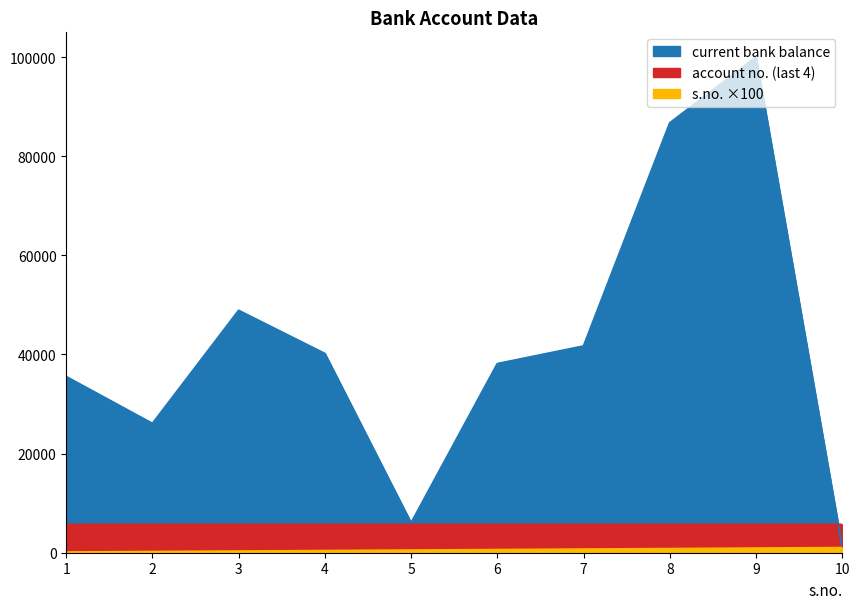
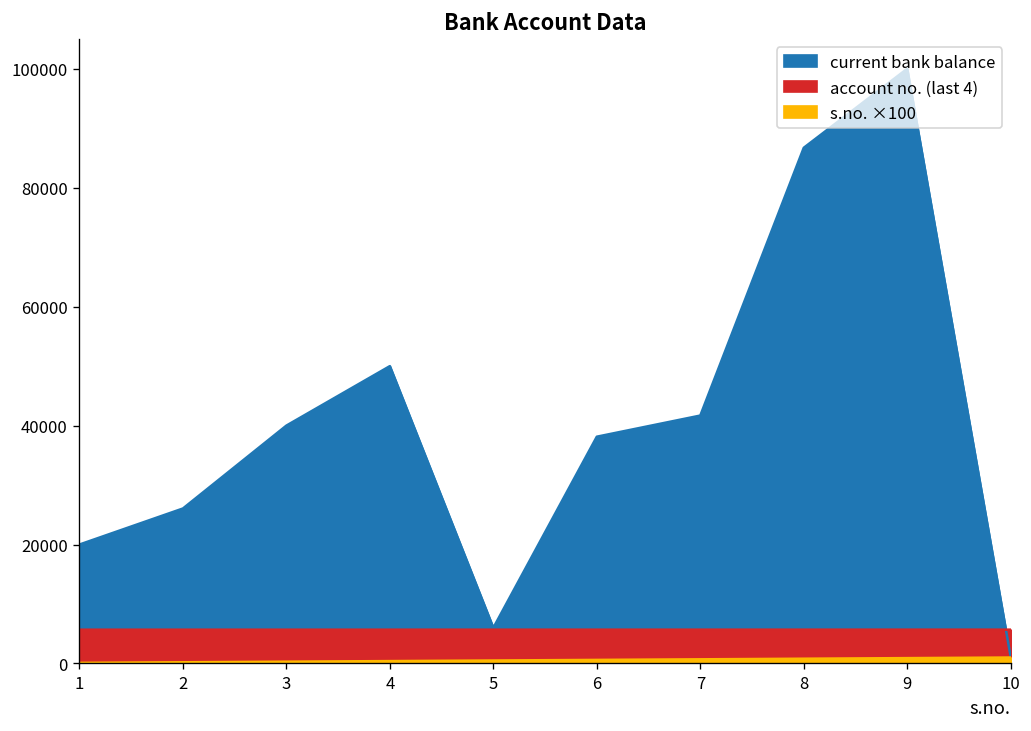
  {
    "current bank balance": {
-     "1": 36000,
+     "1": 20000,
      "2": 26000,
-     "3": 49000,
-     "4": 40000,
+     "3": 40000,
+     "4": 50000,
      "6": 38000,
      "7": 42000,
      "8": 87000
    },
    "account no. (last 4)": {
      "1": 6000,
      "2": 6000,
      "3": 6000,
      "4": 6000,
      "6": 6000,
      "7": 6000,
      "8": 6000,
      "9": 6000,
      "10": 6000
    },
    "s.no. ×100": {
      "1": 0,
      "2": 0,
      "3": 0,
      "4": 0,
      "5": 1000,
      "6": 1000,
      "7": 1000,
      "8": 1000,
      "9": 1000
    }
  }
